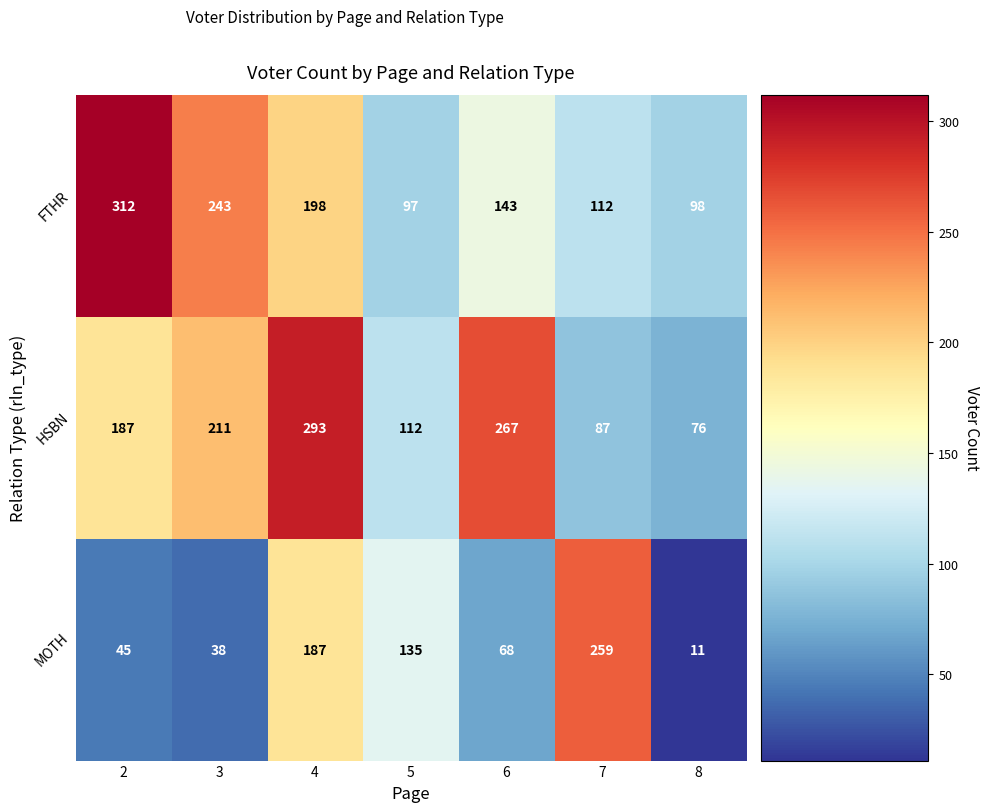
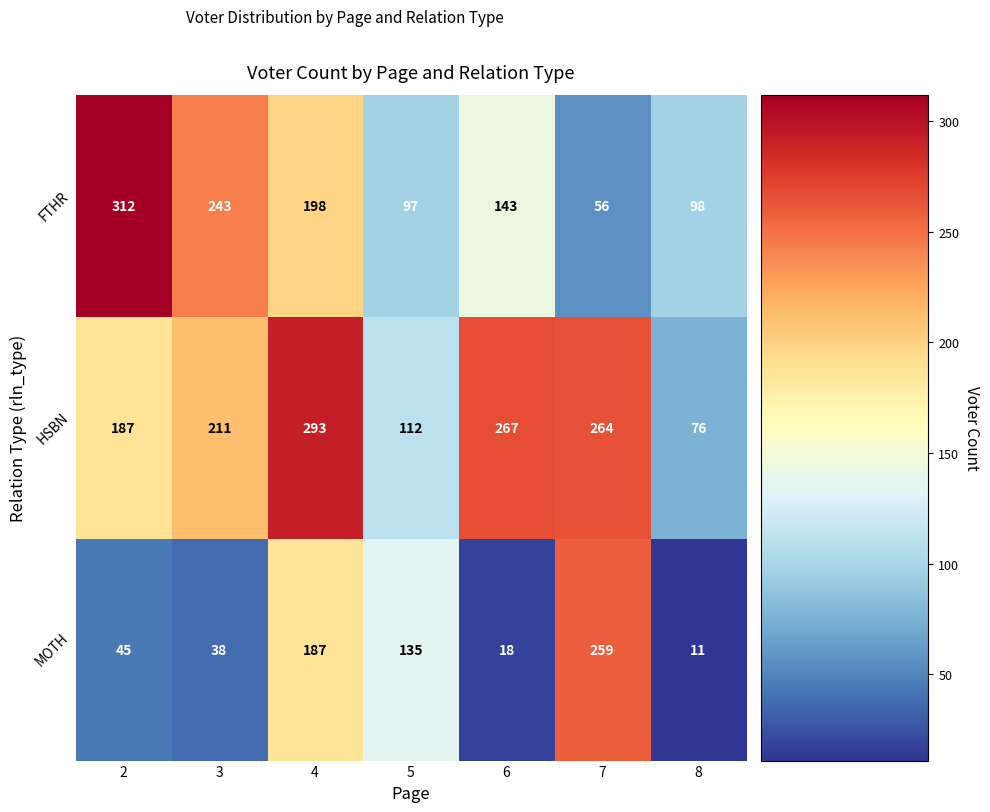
  {
    "FTHR": {
      "2": 312,
      "3": 243,
      "4": 198,
      "5": 97,
      "6": 143,
-     "7": 112,
+     "7": 56,
      "8": 98
    },
    "HSBN": {
      "2": 187,
      "3": 211,
      "4": 293,
      "5": 112,
      "6": 267,
-     "7": 87,
+     "7": 264,
      "8": 76
    },
    "MOTH": {
      "2": 45,
      "3": 38,
      "4": 187,
      "5": 135,
-     "6": 68,
+     "6": 18,
      "7": 259,
      "8": 11
    }
  }
